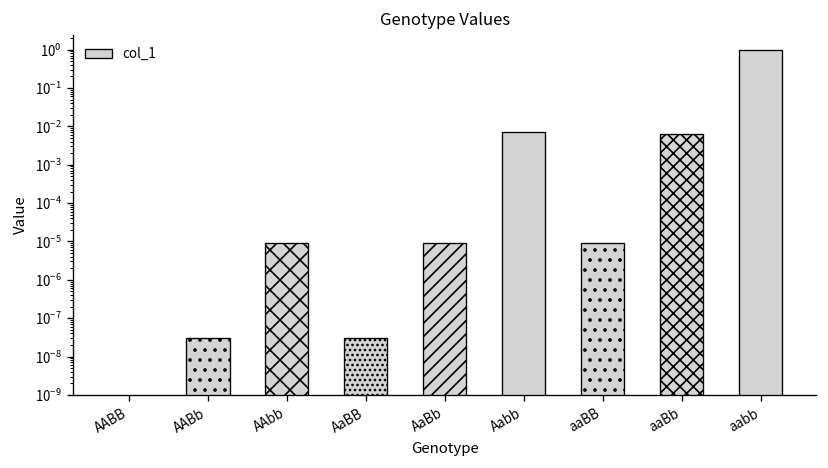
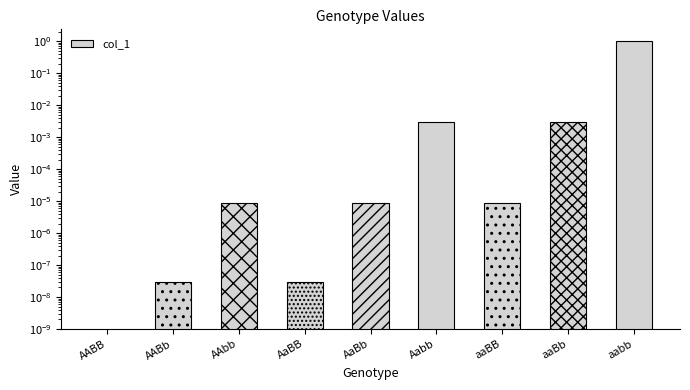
  {
    "AABb": 0.00000003,
    "AAbb": 0.000009,
    "AaBB": 0.00000003,
    "AaBb": 0.000009,
-   "Aabb": 0.007,
+   "Aabb": 0.003,
    "aaBB": 0.000009,
-   "aaBb": 0.006,
+   "aaBb": 0.003,
    "aabb": 1.0
  }
